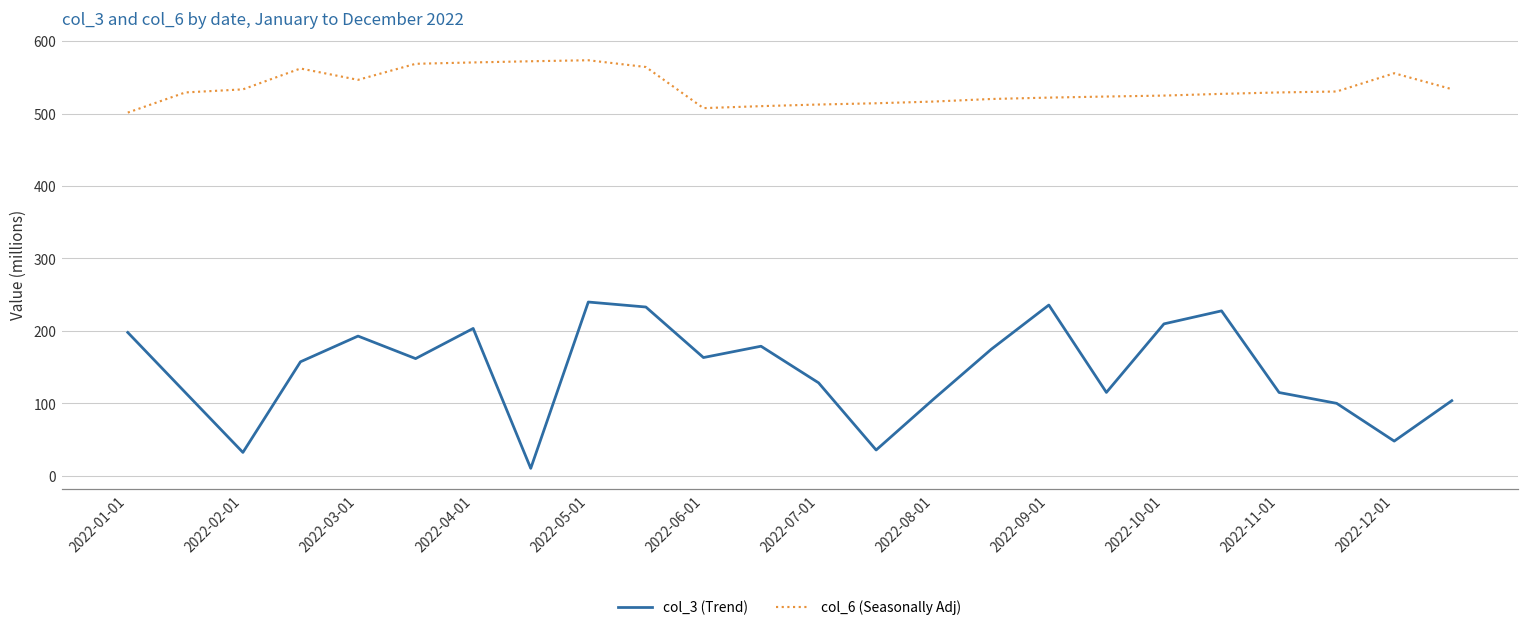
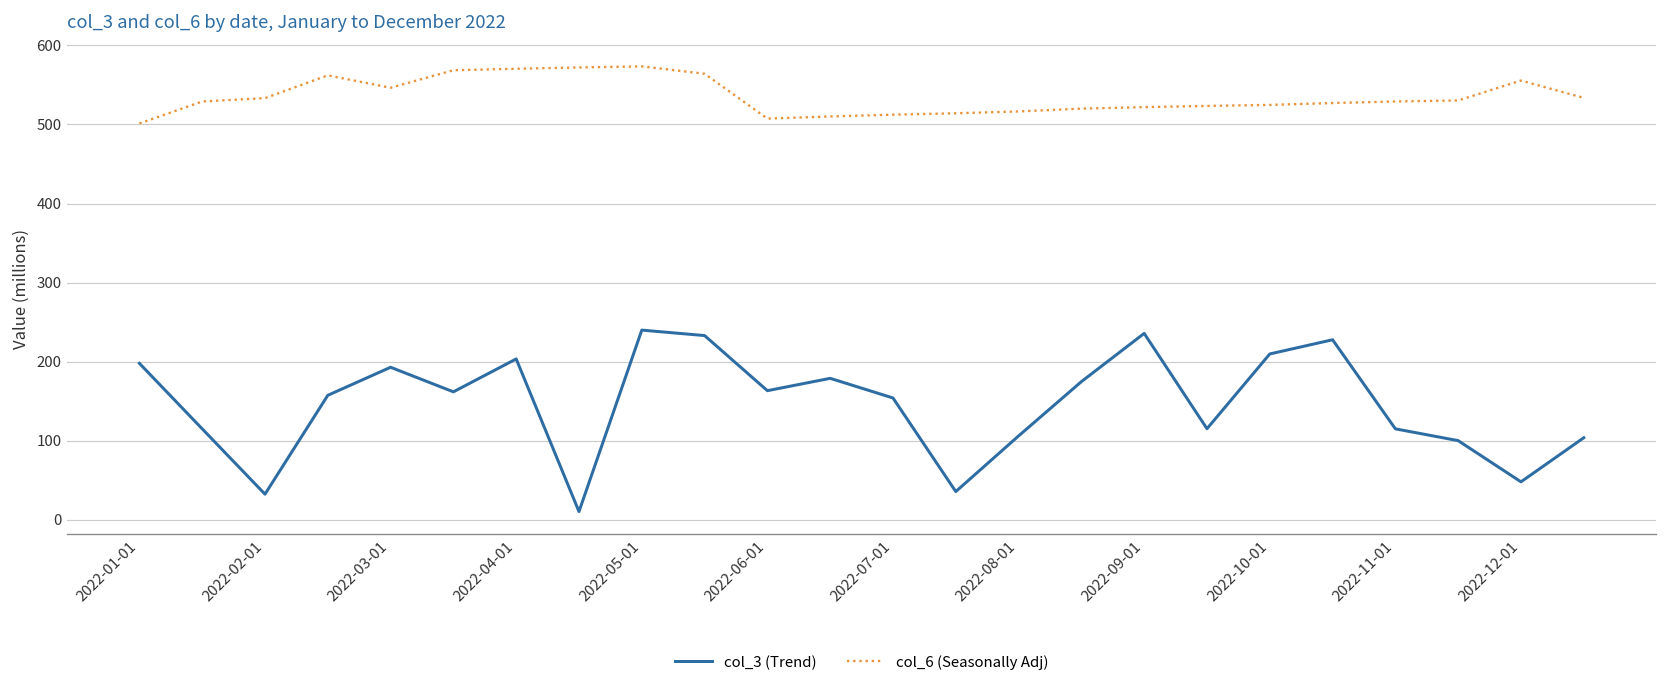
  {
    "col_3 (Trend)": {
      "2022-01-01": 200,
      "2022-02-01": 30,
      "2022-03-01": 190,
      "2022-04-01": 200,
      "2022-05-01": 240,
      "2022-06-01": 160,
-     "2022-07-01": 130,
+     "2022-07-01": 150,
      "2022-08-01": 110,
      "2022-09-01": 240,
      "2022-10-01": 210,
      "2022-11-01": 110,
      "2022-12-01": 50
    },
    "col_6 (Seasonally Adj)": {
      "2022-01-01": 500,
      "2022-02-01": 530,
      "2022-03-01": 550,
      "2022-04-01": 570,
      "2022-05-01": 570,
      "2022-06-01": 510,
      "2022-07-01": 510,
      "2022-08-01": 520,
      "2022-09-01": 520,
      "2022-10-01": 520,
      "2022-11-01": 530,
      "2022-12-01": 560
    }
  }
